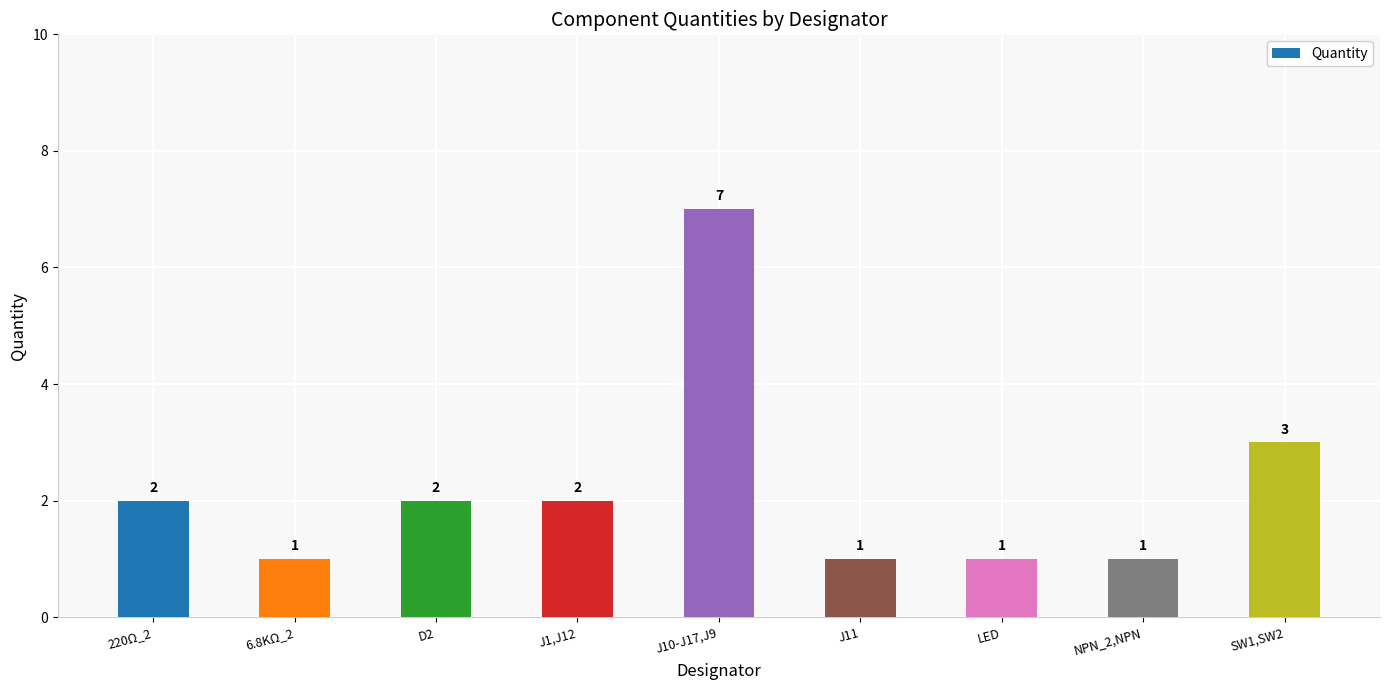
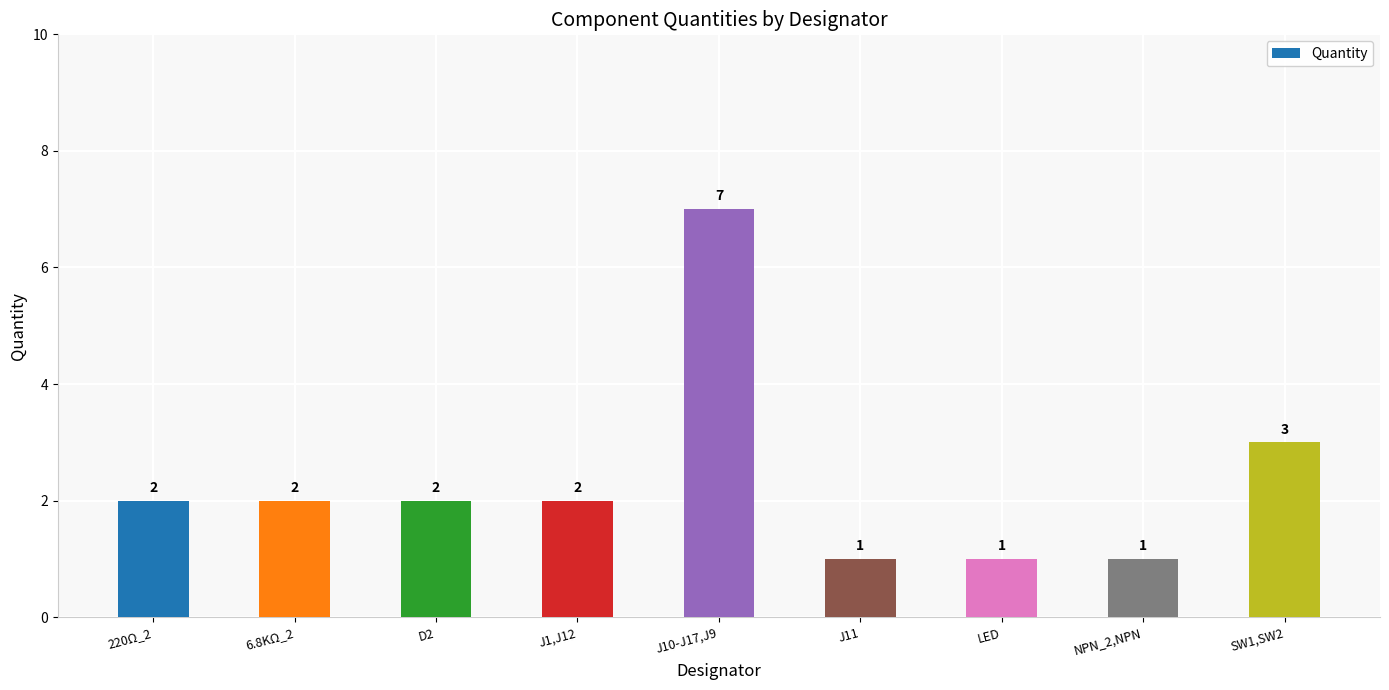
  {
    "220Ω_2": 2,
-   "6.8KΩ_2": 1,
+   "6.8KΩ_2": 2,
    "D2": 2,
    "J1,J12": 2,
    "J10-J17,J9": 7,
    "J11": 1,
    "LED": 1,
    "NPN_2,NPN": 1,
    "SW1,SW2": 3
  }
